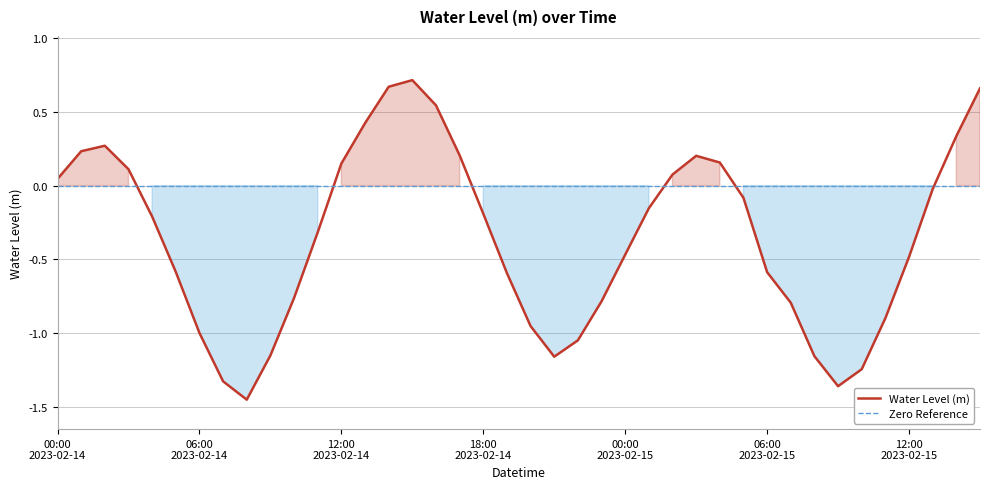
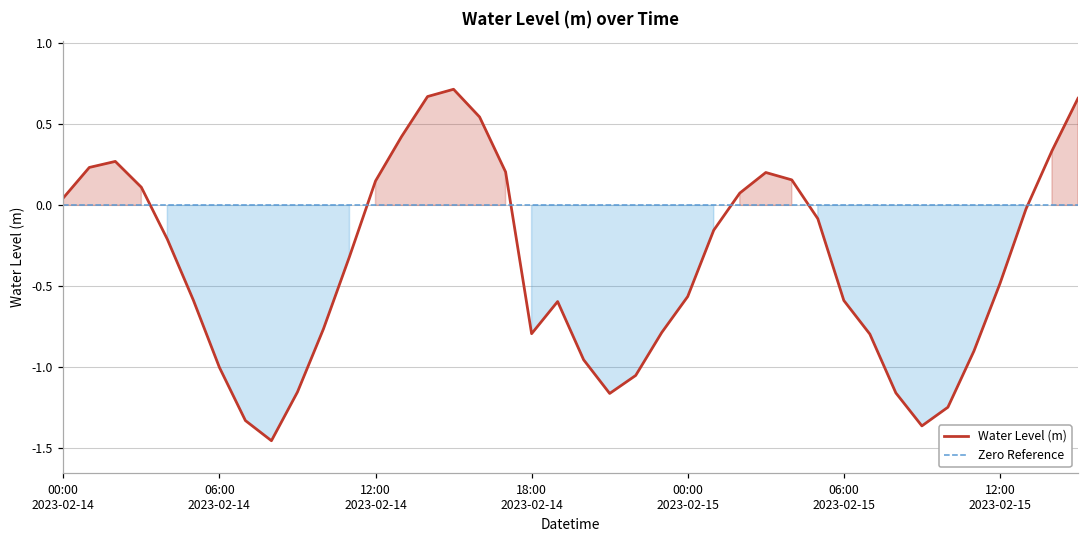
  {
    "Water Level (m)": {
      "00:00 2023-02-14": 0.05,
      "06:00 2023-02-14": -1.00,
      "12:00 2023-02-14": 0.15,
-     "18:00 2023-02-14": -0.19,
-     "00:00 2023-02-15": -0.47,
+     "18:00 2023-02-14": -0.79,
+     "00:00 2023-02-15": -0.56,
      "06:00 2023-02-15": -0.59,
      "12:00 2023-02-15": -0.48
    },
    "Zero Reference": {
      "00:00 2023-02-14": 0.00,
      "06:00 2023-02-14": 0.00,
      "12:00 2023-02-14": 0.00,
      "18:00 2023-02-14": 0.00,
      "00:00 2023-02-15": 0.00,
      "06:00 2023-02-15": 0.00,
      "12:00 2023-02-15": 0.00
    }
  }
